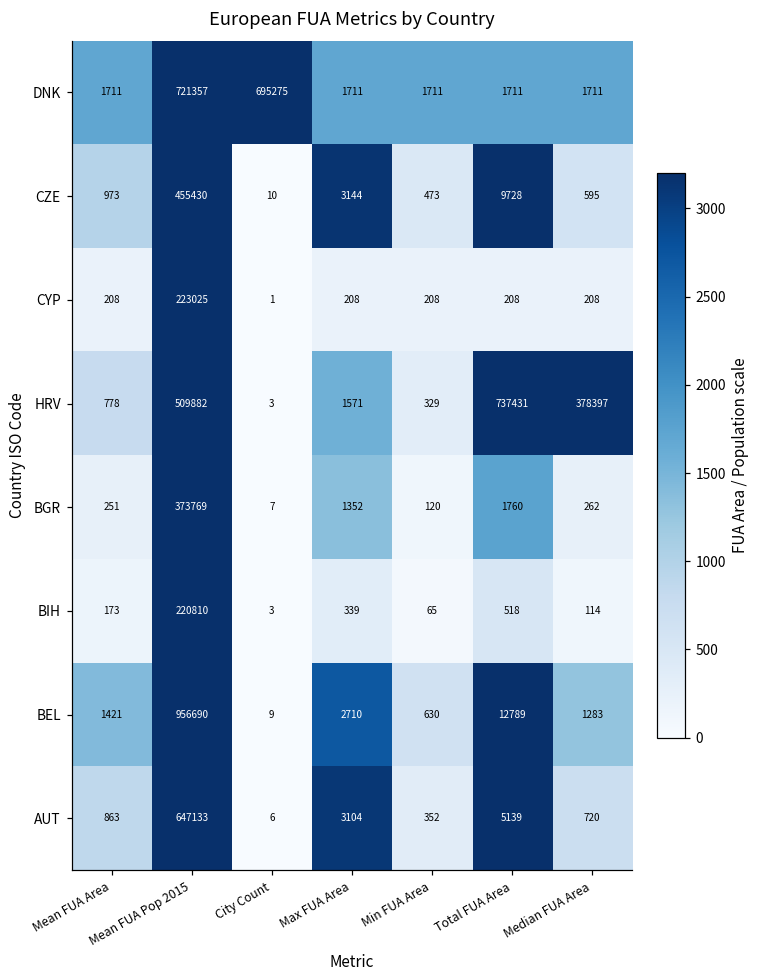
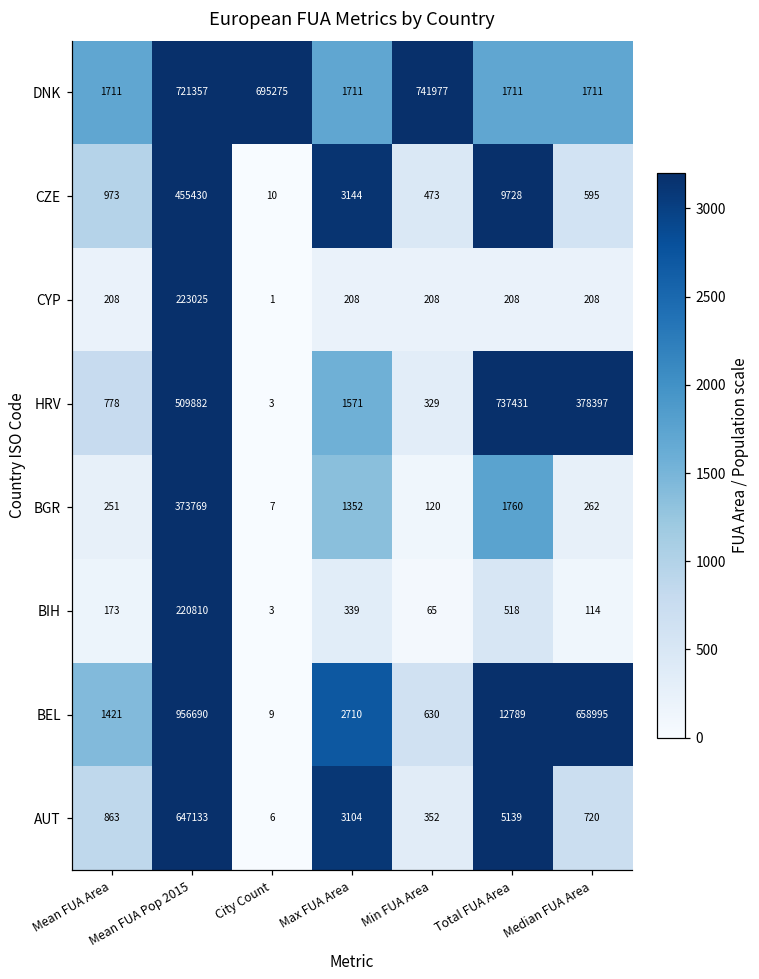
  {
    "DNK": {
      "Mean FUA Area": 1711,
      "Mean FUA Pop 2015": 721357,
      "City Count": 695275,
      "Max FUA Area": 1711,
-     "Min FUA Area": 1711,
+     "Min FUA Area": 741977,
      "Total FUA Area": 1711,
      "Median FUA Area": 1711
    },
    "CZE": {
      "Mean FUA Area": 973,
      "Mean FUA Pop 2015": 455430,
      "City Count": 10,
      "Max FUA Area": 3144,
      "Min FUA Area": 473,
      "Total FUA Area": 9728,
      "Median FUA Area": 595
    },
    "CYP": {
      "Mean FUA Area": 208,
      "Mean FUA Pop 2015": 223025,
      "City Count": 1,
      "Max FUA Area": 208,
      "Min FUA Area": 208,
      "Total FUA Area": 208,
      "Median FUA Area": 208
    },
    "HRV": {
      "Mean FUA Area": 778,
      "Mean FUA Pop 2015": 509882,
      "City Count": 3,
      "Max FUA Area": 1571,
      "Min FUA Area": 329,
      "Total FUA Area": 737431,
      "Median FUA Area": 378397
    },
    "BGR": {
      "Mean FUA Area": 251,
      "Mean FUA Pop 2015": 373769,
      "City Count": 7,
      "Max FUA Area": 1352,
      "Min FUA Area": 120,
      "Total FUA Area": 1760,
      "Median FUA Area": 262
    },
    "BIH": {
      "Mean FUA Area": 173,
      "Mean FUA Pop 2015": 220810,
      "City Count": 3,
      "Max FUA Area": 339,
      "Min FUA Area": 65,
      "Total FUA Area": 518,
      "Median FUA Area": 114
    },
    "BEL": {
      "Mean FUA Area": 1421,
      "Mean FUA Pop 2015": 956690,
      "City Count": 9,
      "Max FUA Area": 2710,
      "Min FUA Area": 630,
      "Total FUA Area": 12789,
-     "Median FUA Area": 1283
+     "Median FUA Area": 658995
    },
    "AUT": {
      "Mean FUA Area": 863,
      "Mean FUA Pop 2015": 647133,
      "City Count": 6,
      "Max FUA Area": 3104,
      "Min FUA Area": 352,
      "Total FUA Area": 5139,
      "Median FUA Area": 720
    }
  }
